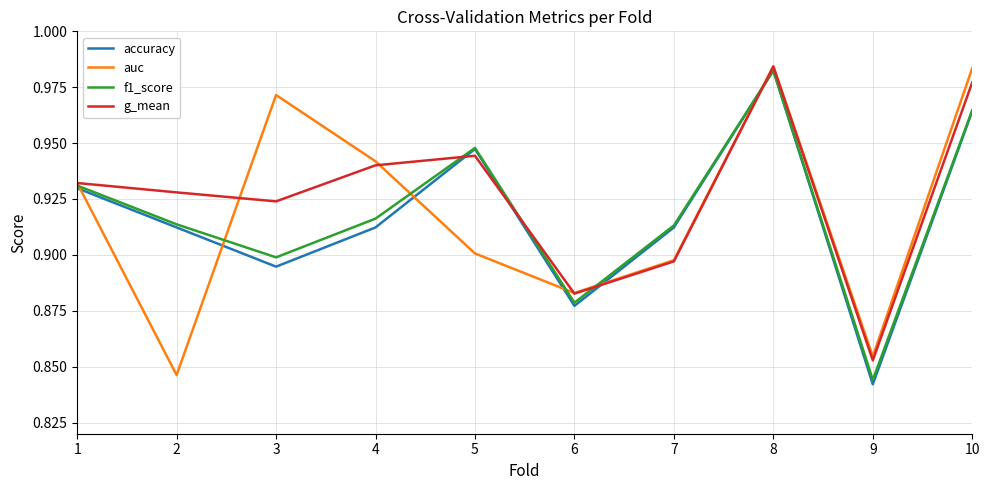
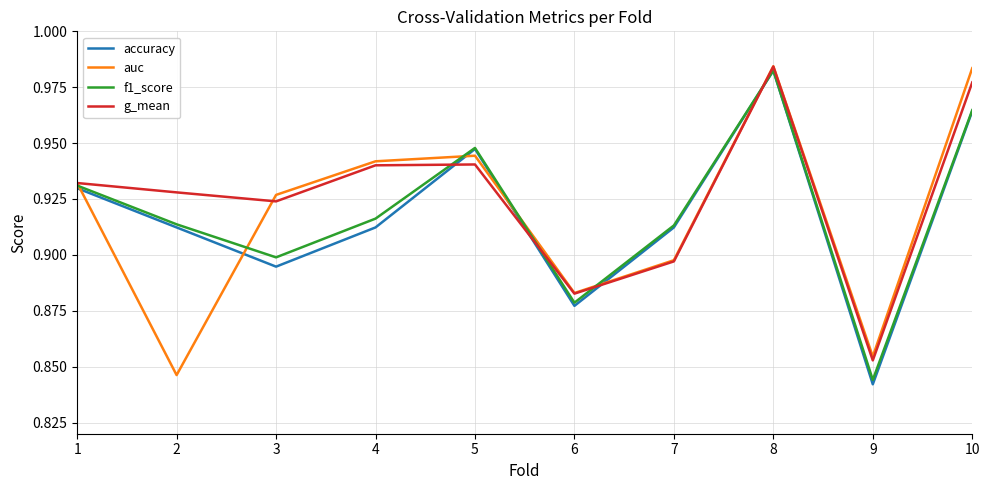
  {
    "accuracy": {
      "1": 0.930,
      "2": 0.912,
      "3": 0.895,
      "4": 0.912,
      "6": 0.877,
      "9": 0.842
    },
    "auc": {
      "2": 0.846,
-     "3": 0.972,
+     "3": 0.927,
      "4": 0.942,
-     "5": 0.901,
+     "5": 0.944,
      "9": 0.855,
      "10": 0.984
    },
    "f1_score": {
      "1": 0.931,
      "2": 0.914,
      "3": 0.899,
      "4": 0.916,
      "6": 0.879,
      "9": 0.844
    },
    "g_mean": {
      "2": 0.928,
      "3": 0.924,
      "4": 0.940,
-     "5": 0.944,
+     "5": 0.940,
      "9": 0.853,
      "10": 0.977
    }
  }
